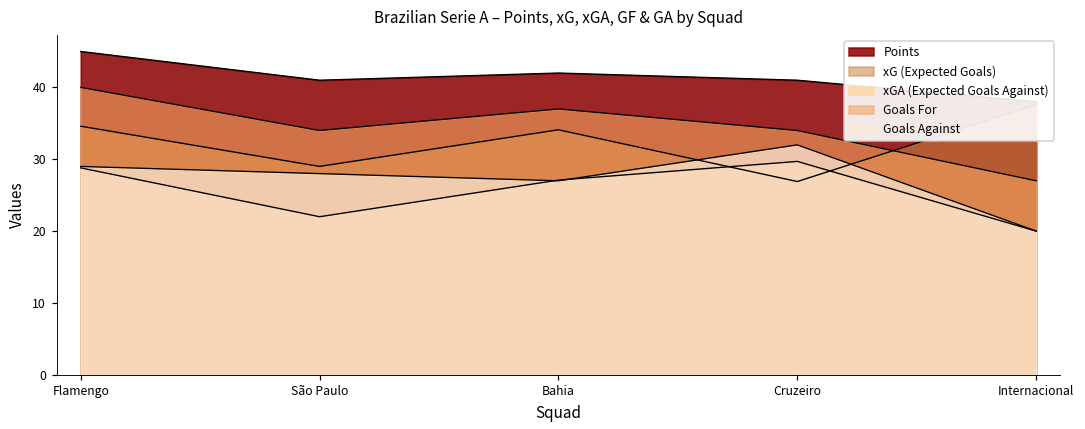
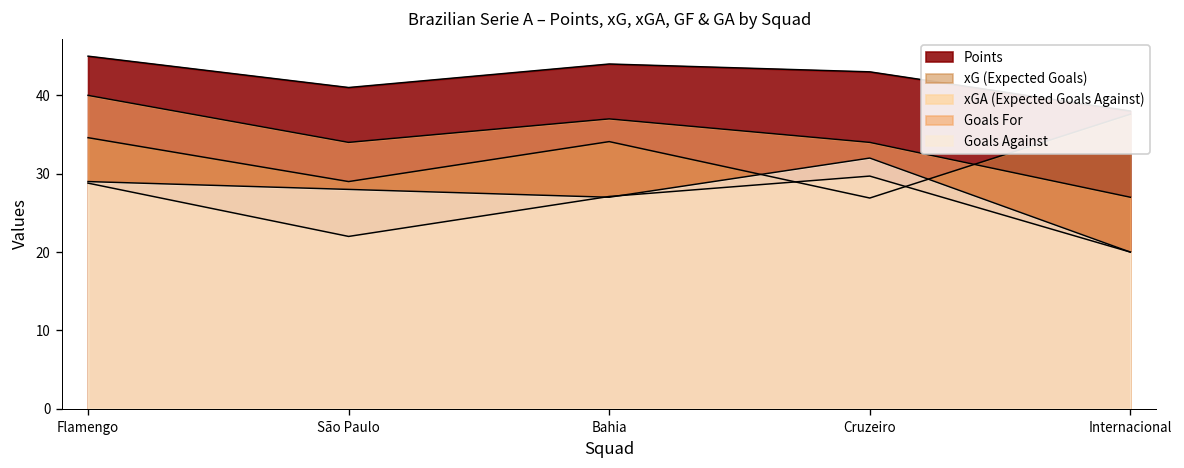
  {
    "Points": {
      "Flamengo": 45,
      "São Paulo": 41,
-     "Bahia": 42,
-     "Cruzeiro": 41
+     "Bahia": 44,
+     "Cruzeiro": 43
    },
    "Goals Against": {
      "São Paulo": 28,
      "Cruzeiro": 32
    }
  }
